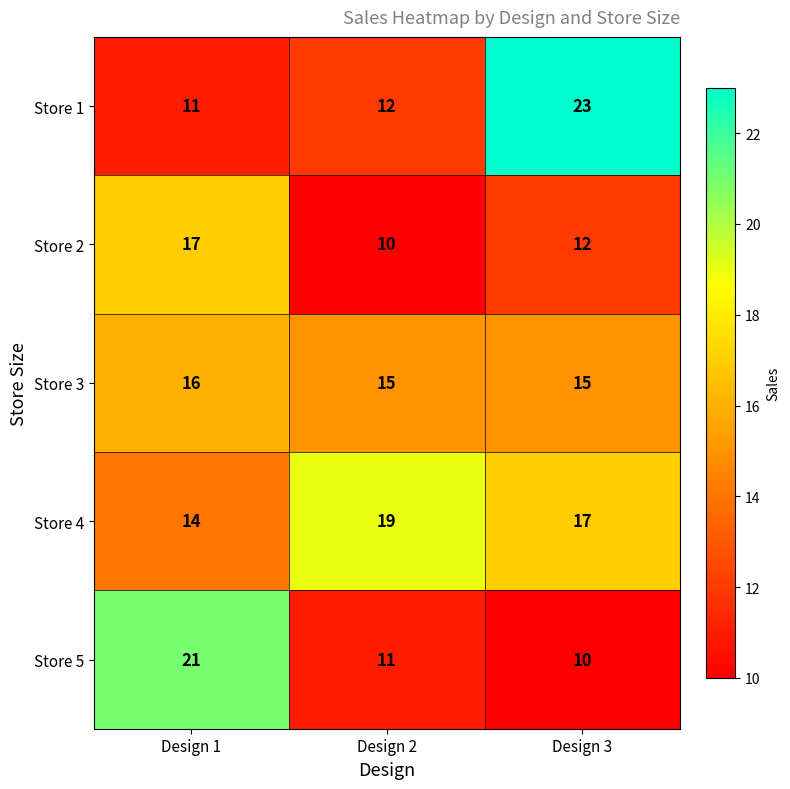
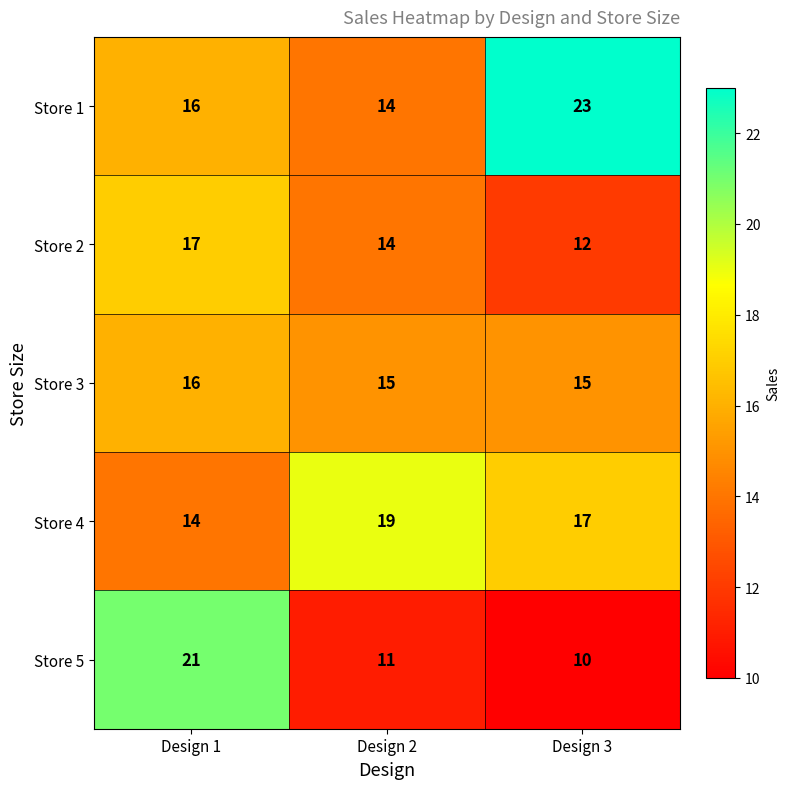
  {
    "Store 1": {
-     "Design 1": 11,
-     "Design 2": 12,
+     "Design 1": 16,
+     "Design 2": 14,
      "Design 3": 23
    },
    "Store 2": {
      "Design 1": 17,
-     "Design 2": 10,
+     "Design 2": 14,
      "Design 3": 12
    },
    "Store 3": {
      "Design 1": 16,
      "Design 2": 15,
      "Design 3": 15
    },
    "Store 4": {
      "Design 1": 14,
      "Design 2": 19,
      "Design 3": 17
    },
    "Store 5": {
      "Design 1": 21,
      "Design 2": 11,
      "Design 3": 10
    }
  }
